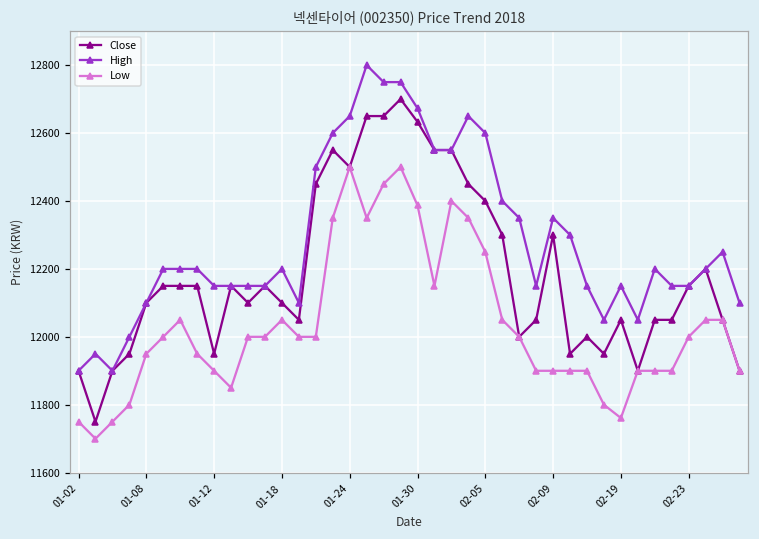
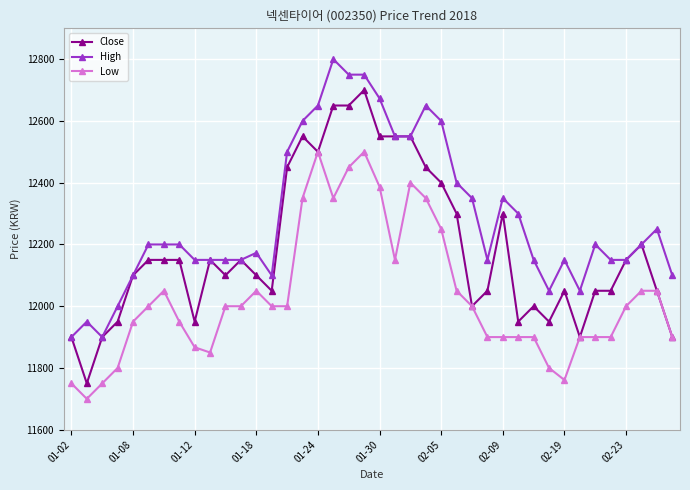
  {
    "Close": {
      "01-12": 11950,
      "01-18": 12100,
-     "01-30": 12630,
+     "01-30": 12550,
      "02-05": 12400,
      "02-09": 12300,
      "02-19": 12050
    },
    "High": {
      "01-12": 12150,
-     "01-18": 12200,
+     "01-18": 12170,
      "01-24": 12650,
      "01-30": 12670,
      "02-05": 12600,
      "02-09": 12350,
      "02-19": 12150
    },
    "Low": {
      "01-02": 11750,
      "01-08": 11950,
-     "01-12": 11900,
+     "01-12": 11870,
      "01-18": 12050,
      "01-30": 12390,
      "02-05": 12250,
      "02-09": 11900,
      "02-19": 11760,
      "02-23": 12000
    }
  }
